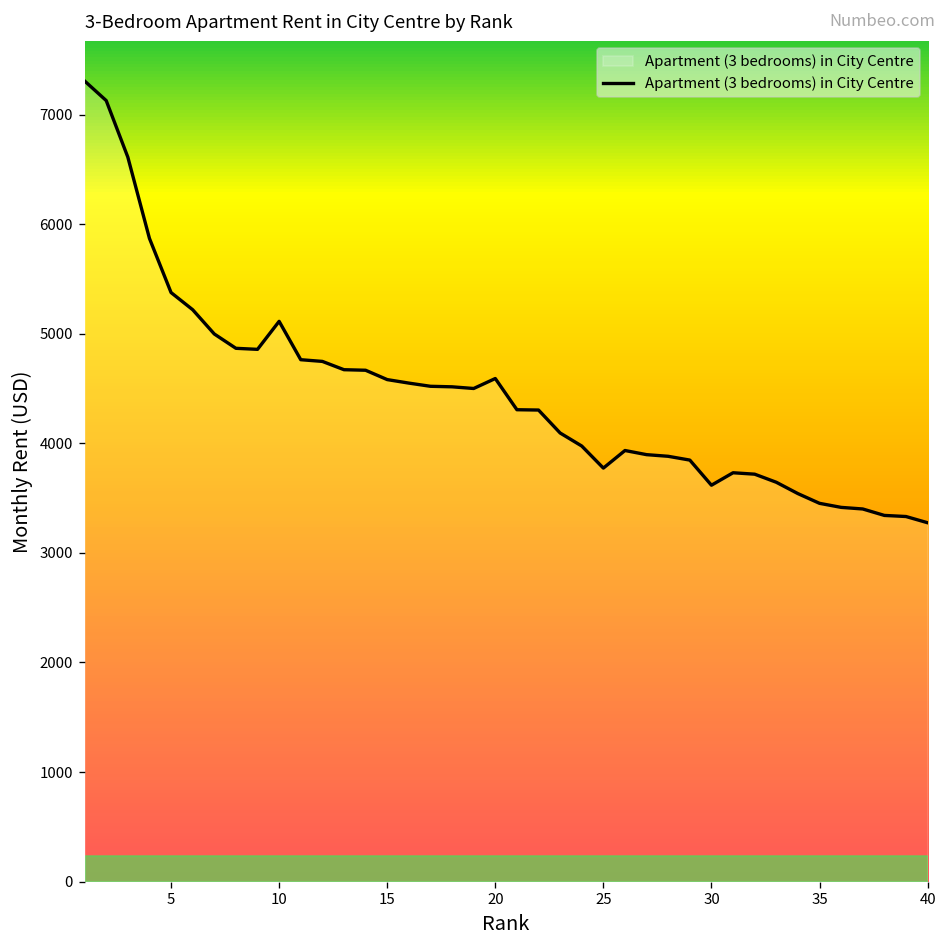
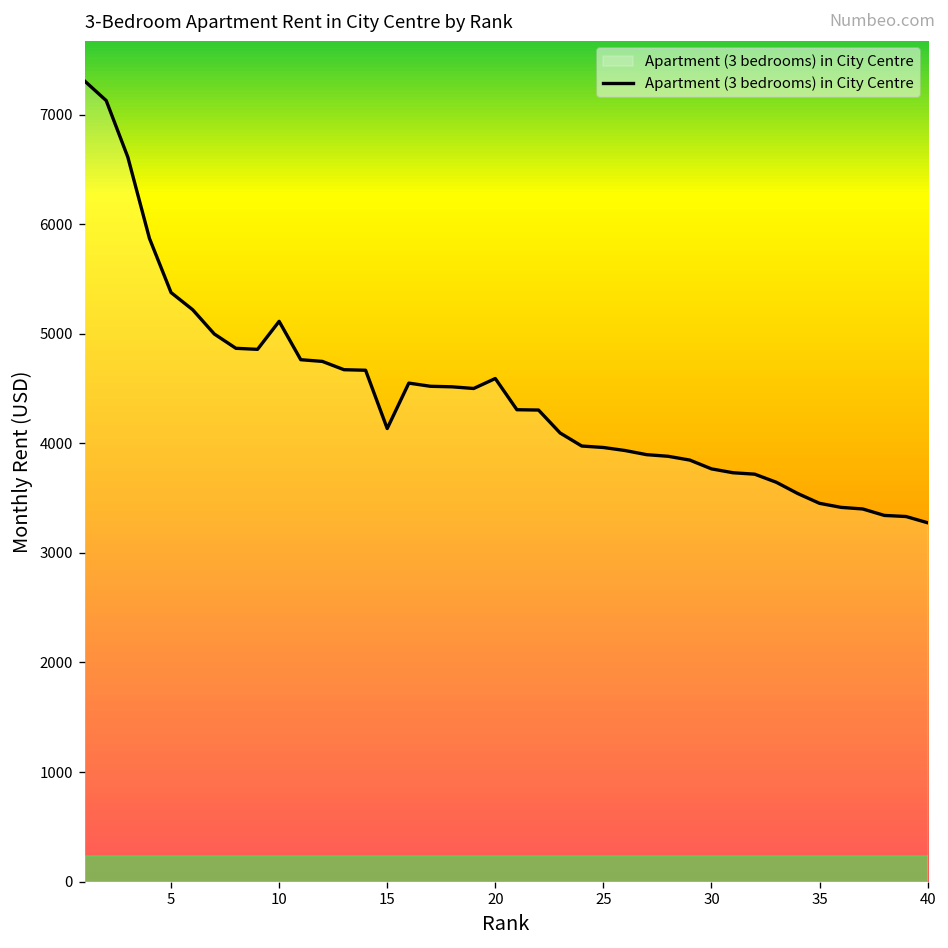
  {
    "5": 5400,
    "10": 5100,
-   "15": 4600,
+   "15": 4100,
    "20": 4600,
-   "25": 3800,
-   "30": 3600,
+   "25": 4000,
+   "30": 3800,
    "35": 3500,
    "40": 3300
  }
